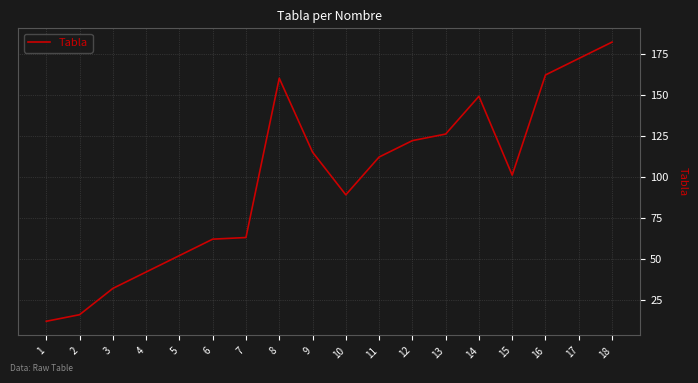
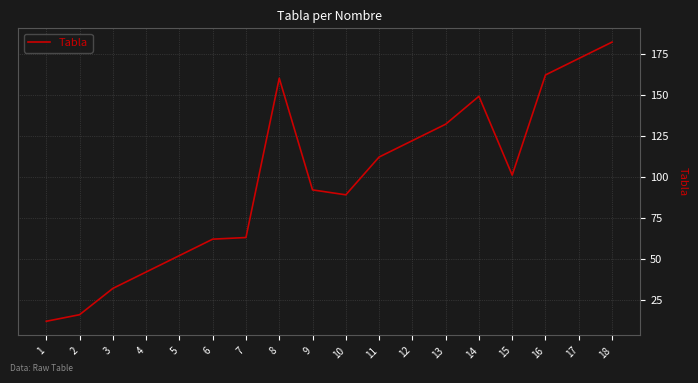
  {
    "1": 12,
    "2": 16,
    "3": 32,
    "4": 42,
    "5": 52,
    "6": 62,
    "7": 63,
    "8": 160,
-   "9": 115,
+   "9": 92,
    "10": 89,
    "11": 112,
    "12": 122,
-   "13": 126,
+   "13": 132,
    "14": 149,
    "15": 101,
    "16": 162,
    "17": 172,
    "18": 182
  }
